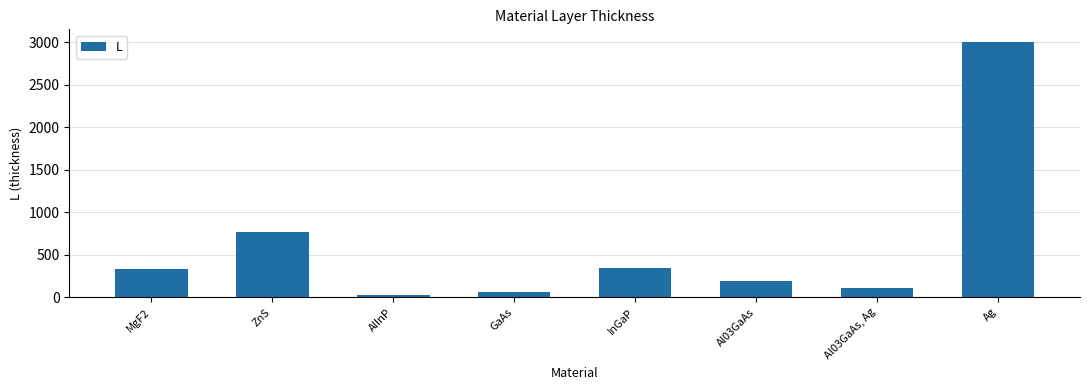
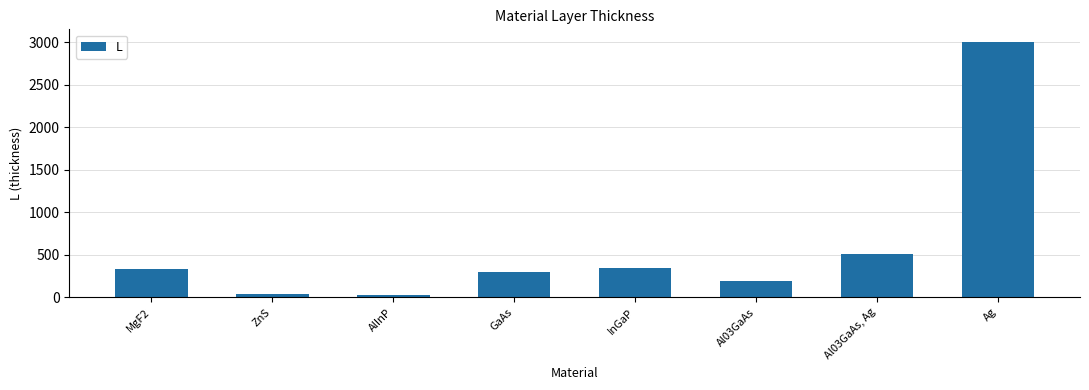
  {
    "MgF2": 300,
-   "ZnS": 800,
-   "GaAs": 100,
+   "ZnS": 0,
+   "GaAs": 300,
    "InGaP": 300,
    "Al03GaAs": 200,
-   "Al03GaAs, Ag": 100,
+   "Al03GaAs, Ag": 500,
    "Ag": 3000
  }
